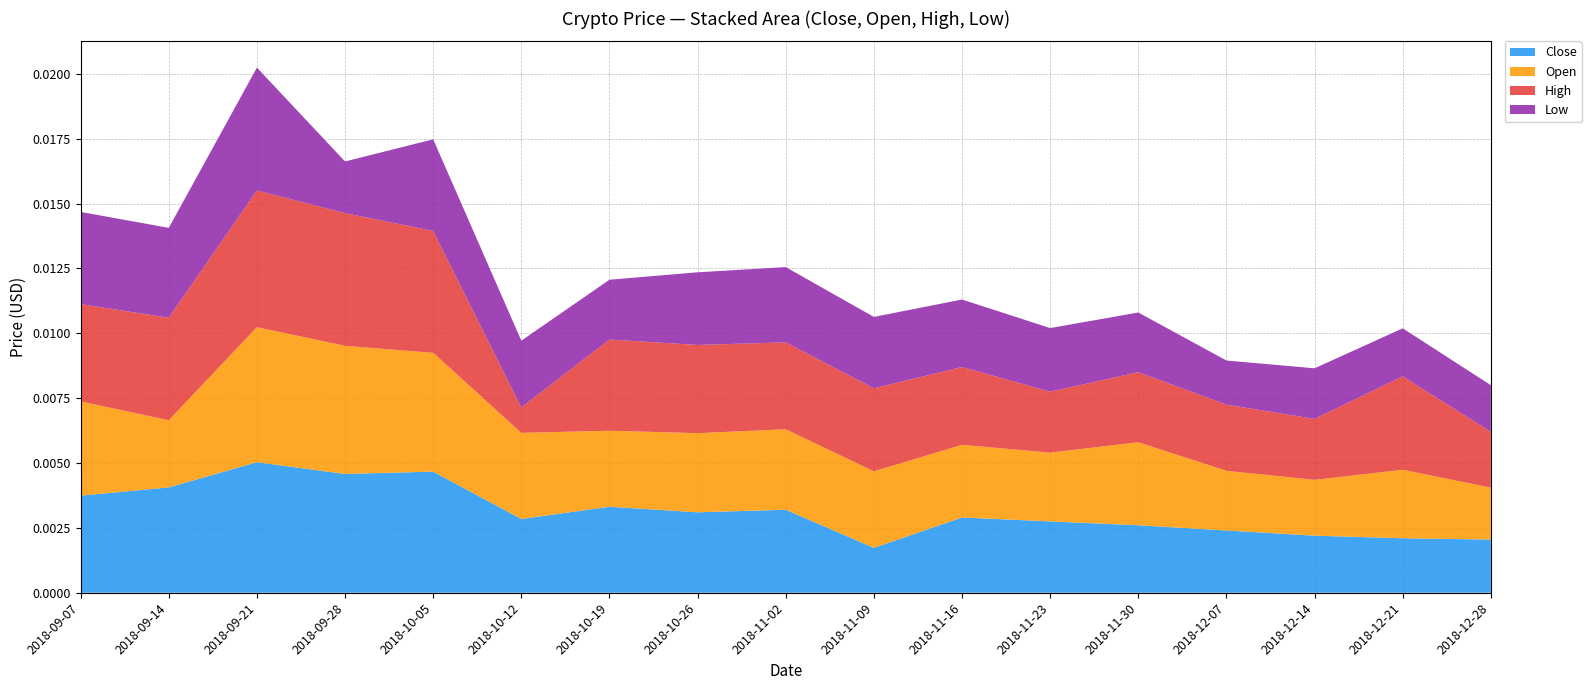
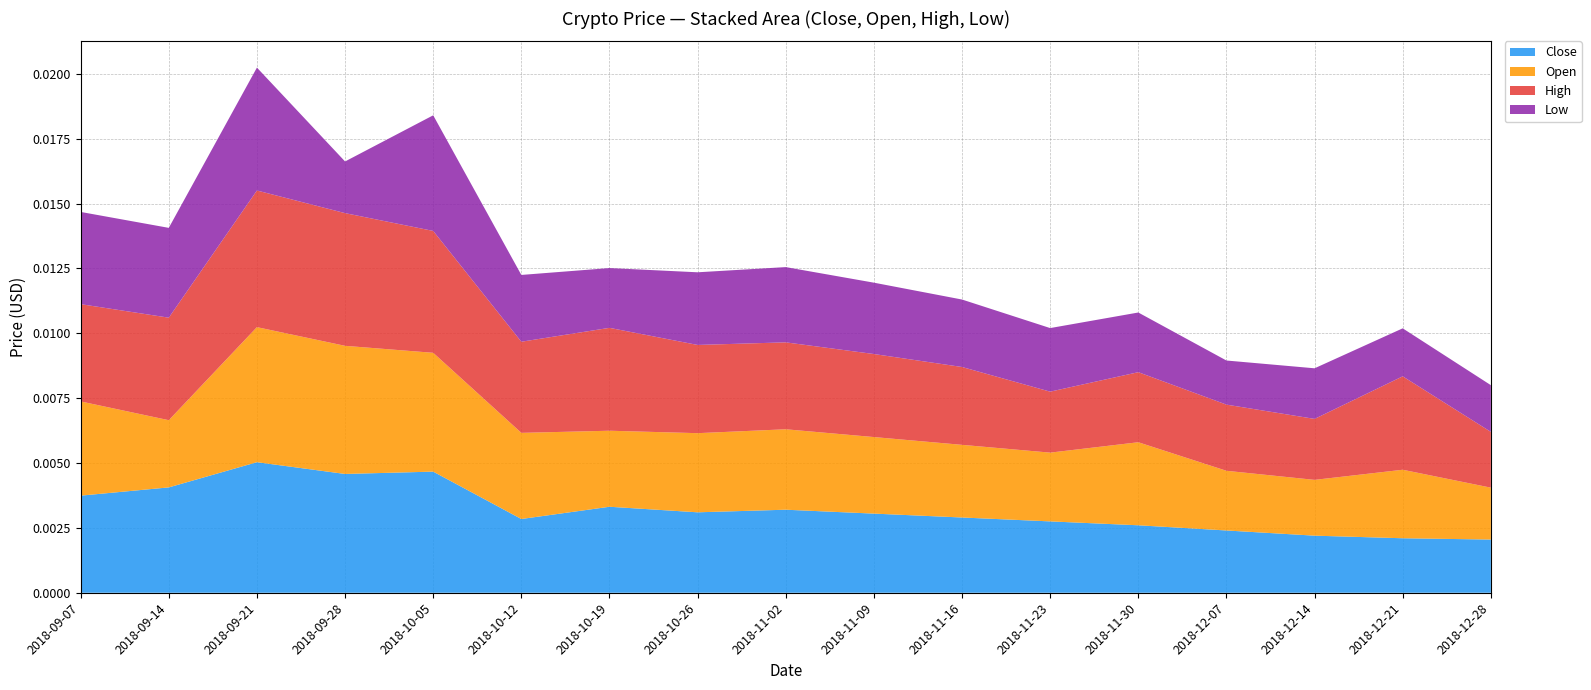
  {
    "Close": {
      "2018-09-07": 0.0037,
      "2018-09-14": 0.0041,
      "2018-09-21": 0.0050,
      "2018-09-28": 0.0046,
      "2018-10-05": 0.0047,
      "2018-10-12": 0.0028,
      "2018-10-19": 0.0033,
      "2018-10-26": 0.0031,
      "2018-11-02": 0.0032,
-     "2018-11-09": 0.0017,
+     "2018-11-09": 0.0031,
      "2018-11-16": 0.0029,
      "2018-11-23": 0.0028,
      "2018-11-30": 0.0026,
      "2018-12-07": 0.0024,
      "2018-12-14": 0.0022,
      "2018-12-21": 0.0021,
      "2018-12-28": 0.0021
    },
    "Open": {
      "2018-09-07": 0.0036,
      "2018-09-14": 0.0026,
      "2018-09-21": 0.0052,
      "2018-09-28": 0.0049,
      "2018-10-05": 0.0046,
      "2018-10-12": 0.0033,
      "2018-10-19": 0.0029,
      "2018-10-26": 0.0031,
      "2018-11-02": 0.0031,
      "2018-11-09": 0.0030,
      "2018-11-16": 0.0028,
      "2018-11-23": 0.0027,
      "2018-11-30": 0.0032,
      "2018-12-07": 0.0023,
      "2018-12-14": 0.0021,
      "2018-12-21": 0.0026,
      "2018-12-28": 0.0020
    },
    "High": {
      "2018-09-07": 0.0037,
      "2018-09-14": 0.0040,
      "2018-09-21": 0.0053,
      "2018-09-28": 0.0051,
      "2018-10-05": 0.0047,
-     "2018-10-12": 0.0010,
-     "2018-10-19": 0.0035,
+     "2018-10-12": 0.0035,
+     "2018-10-19": 0.0040,
      "2018-10-26": 0.0034,
      "2018-11-02": 0.0034,
      "2018-11-09": 0.0032,
      "2018-11-16": 0.0030,
      "2018-11-23": 0.0023,
      "2018-11-30": 0.0027,
      "2018-12-07": 0.0026,
      "2018-12-14": 0.0023,
      "2018-12-21": 0.0036,
      "2018-12-28": 0.0022
    },
    "Low": {
      "2018-09-07": 0.0036,
      "2018-09-14": 0.0035,
      "2018-09-21": 0.0047,
      "2018-09-28": 0.0020,
-     "2018-10-05": 0.0035,
+     "2018-10-05": 0.0045,
      "2018-10-12": 0.0026,
      "2018-10-19": 0.0023,
      "2018-10-26": 0.0028,
      "2018-11-02": 0.0029,
      "2018-11-09": 0.0028,
      "2018-11-16": 0.0026,
      "2018-11-23": 0.0025,
      "2018-11-30": 0.0023,
      "2018-12-07": 0.0017,
      "2018-12-14": 0.0020,
      "2018-12-21": 0.0019,
      "2018-12-28": 0.0018
    }
  }
